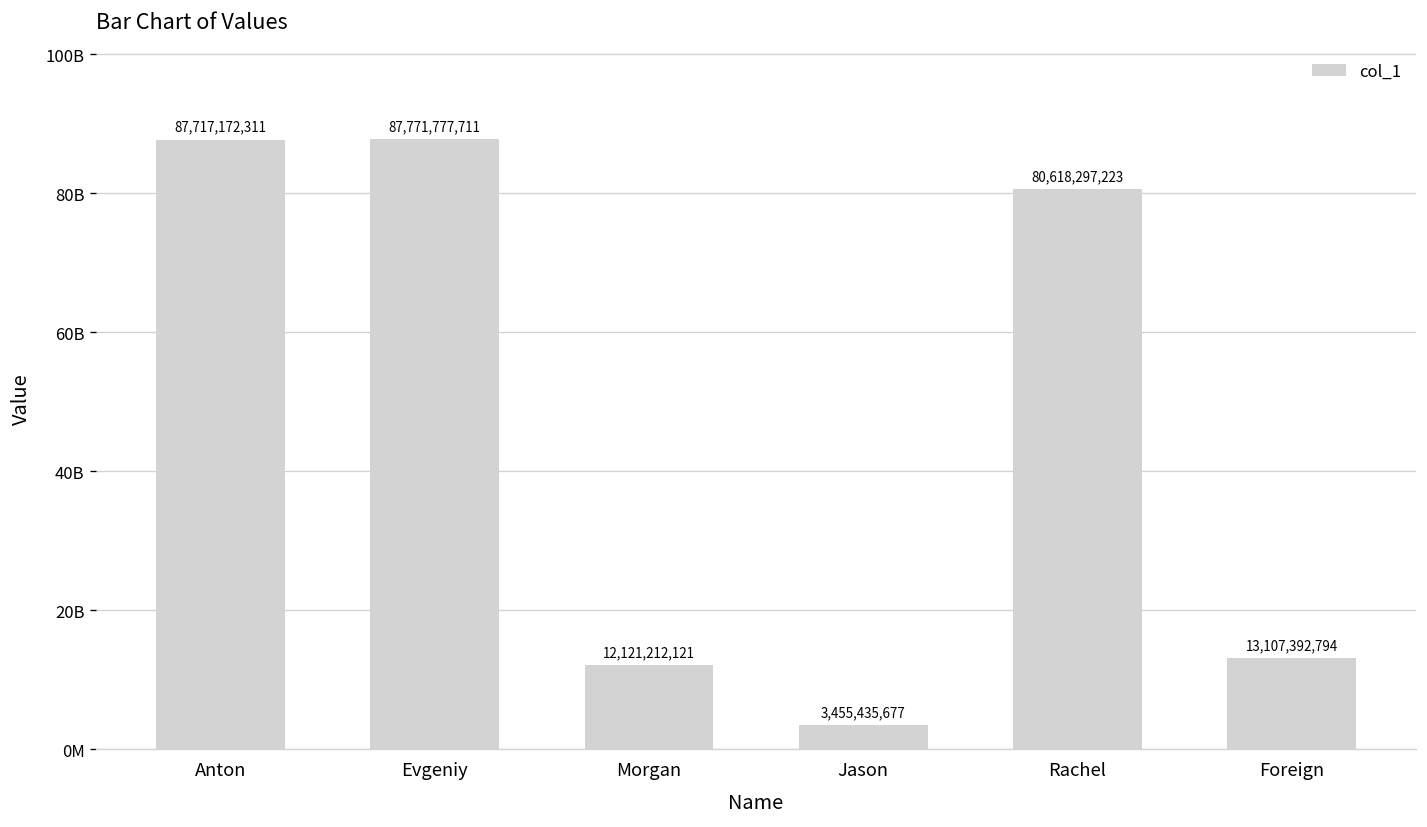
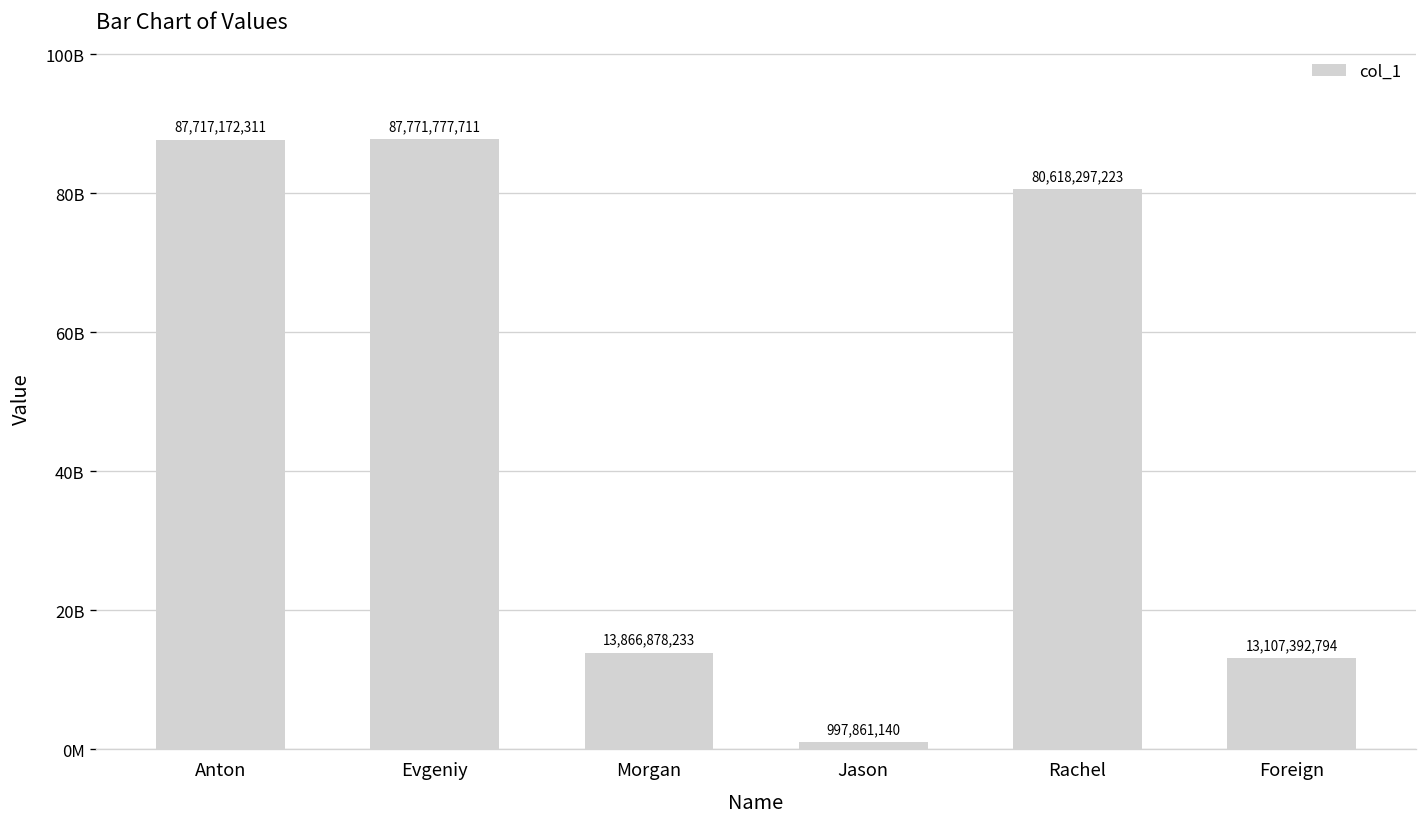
  {
    "Anton": "87,717,172,311",
    "Evgeniy": "87,771,777,711",
-   "Morgan": "12,121,212,121",
-   "Jason": "3,455,435,677",
+   "Morgan": "13,866,878,233",
+   "Jason": "997,861,140",
    "Rachel": "80,618,297,223",
    "Foreign": "13,107,392,794"
  }
